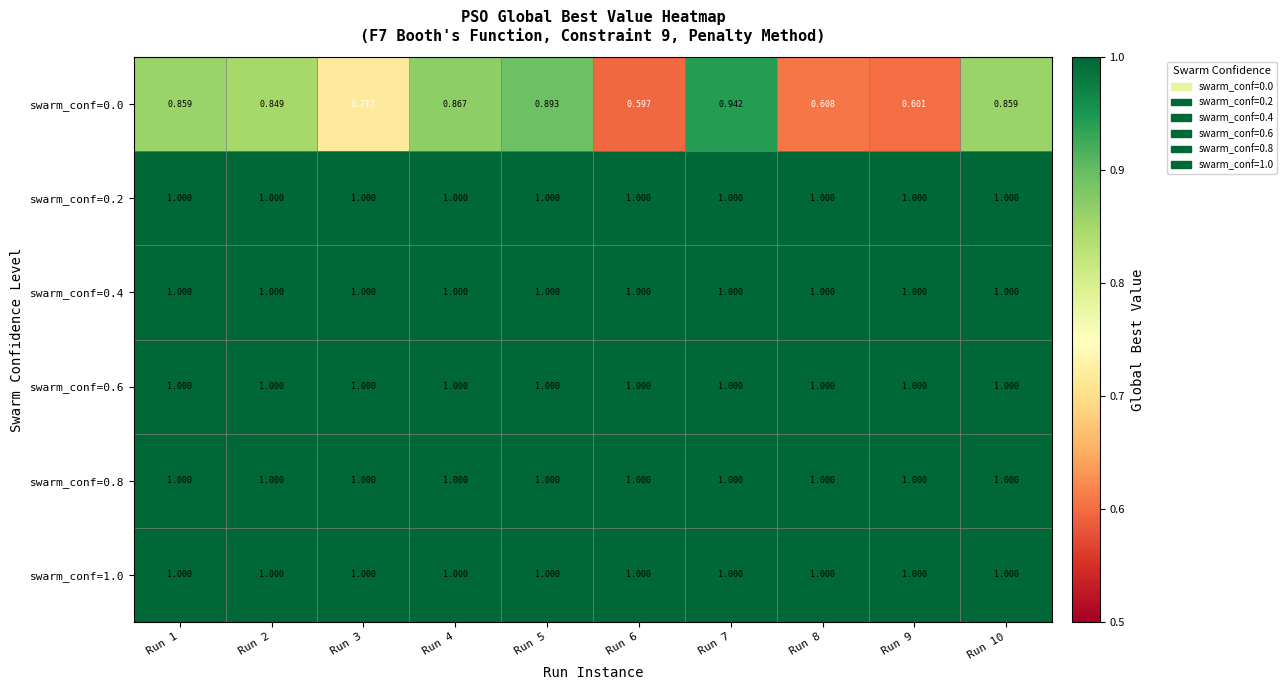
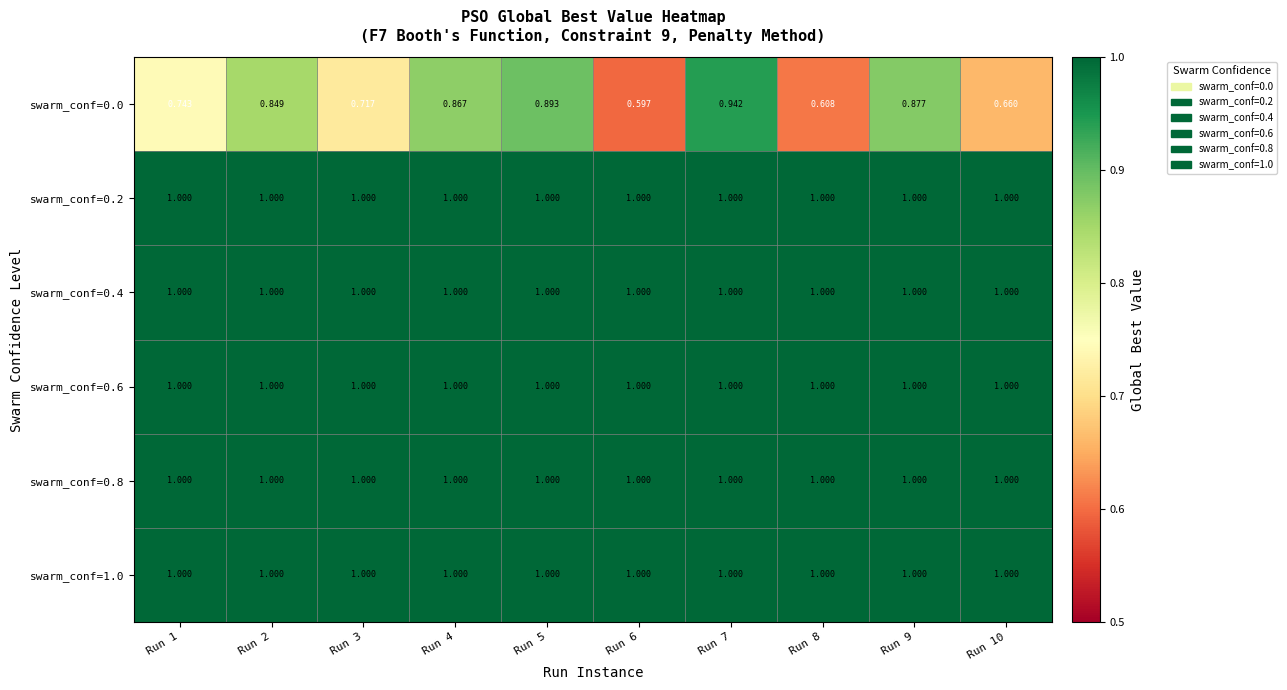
  {
    "swarm_conf=0.0": {
-     "Run 1": 0.859,
+     "Run 1": 0.743,
      "Run 2": 0.849,
      "Run 3": 0.717,
      "Run 4": 0.867,
      "Run 5": 0.893,
      "Run 6": 0.597,
      "Run 7": 0.942,
      "Run 8": 0.608,
-     "Run 9": 0.601,
-     "Run 10": 0.859
+     "Run 9": 0.877,
+     "Run 10": 0.660
    },
    "swarm_conf=0.2": {
      "Run 1": 1.000,
      "Run 2": 1.000,
      "Run 3": 1.000,
      "Run 4": 1.000,
      "Run 5": 1.000,
      "Run 6": 1.000,
      "Run 7": 1.000,
      "Run 8": 1.000,
      "Run 9": 1.000,
      "Run 10": 1.000
    },
    "swarm_conf=0.4": {
      "Run 1": 1.000,
      "Run 2": 1.000,
      "Run 3": 1.000,
      "Run 4": 1.000,
      "Run 5": 1.000,
      "Run 6": 1.000,
      "Run 7": 1.000,
      "Run 8": 1.000,
      "Run 9": 1.000,
      "Run 10": 1.000
    },
    "swarm_conf=0.6": {
      "Run 1": 1.000,
      "Run 2": 1.000,
      "Run 3": 1.000,
      "Run 4": 1.000,
      "Run 5": 1.000,
      "Run 6": 1.000,
      "Run 7": 1.000,
      "Run 8": 1.000,
      "Run 9": 1.000,
      "Run 10": 1.000
    },
    "swarm_conf=0.8": {
      "Run 1": 1.000,
      "Run 2": 1.000,
      "Run 3": 1.000,
      "Run 4": 1.000,
      "Run 5": 1.000,
      "Run 6": 1.000,
      "Run 7": 1.000,
      "Run 8": 1.000,
      "Run 9": 1.000,
      "Run 10": 1.000
    },
    "swarm_conf=1.0": {
      "Run 1": 1.000,
      "Run 2": 1.000,
      "Run 3": 1.000,
      "Run 4": 1.000,
      "Run 5": 1.000,
      "Run 6": 1.000,
      "Run 7": 1.000,
      "Run 8": 1.000,
      "Run 9": 1.000,
      "Run 10": 1.000
    }
  }
